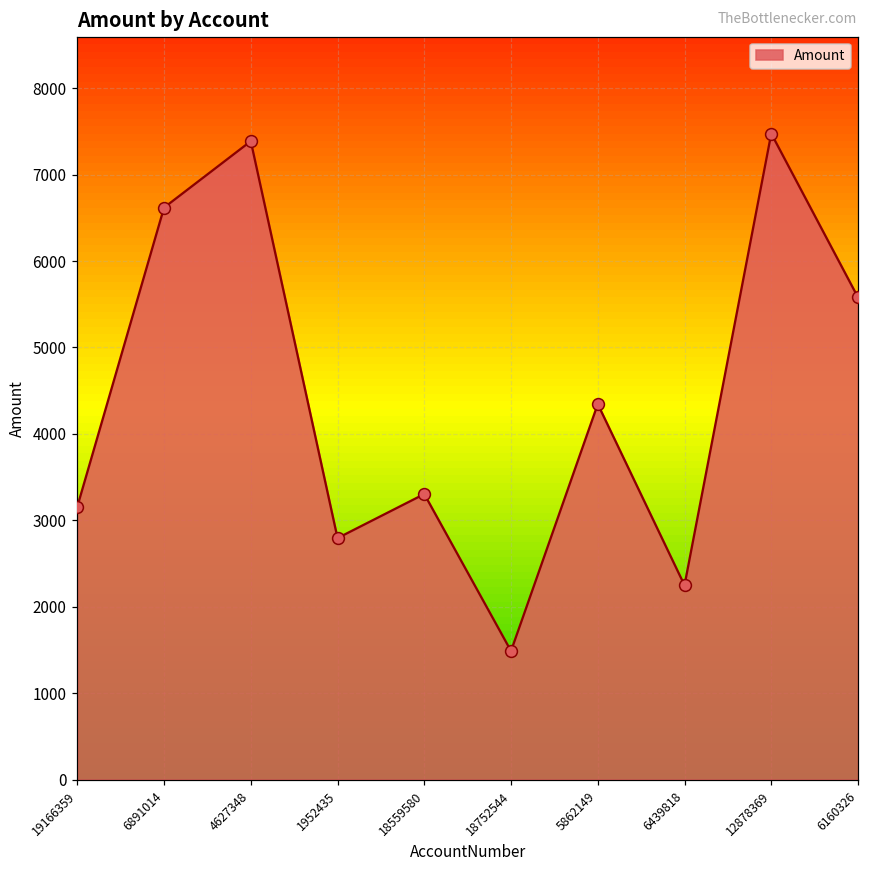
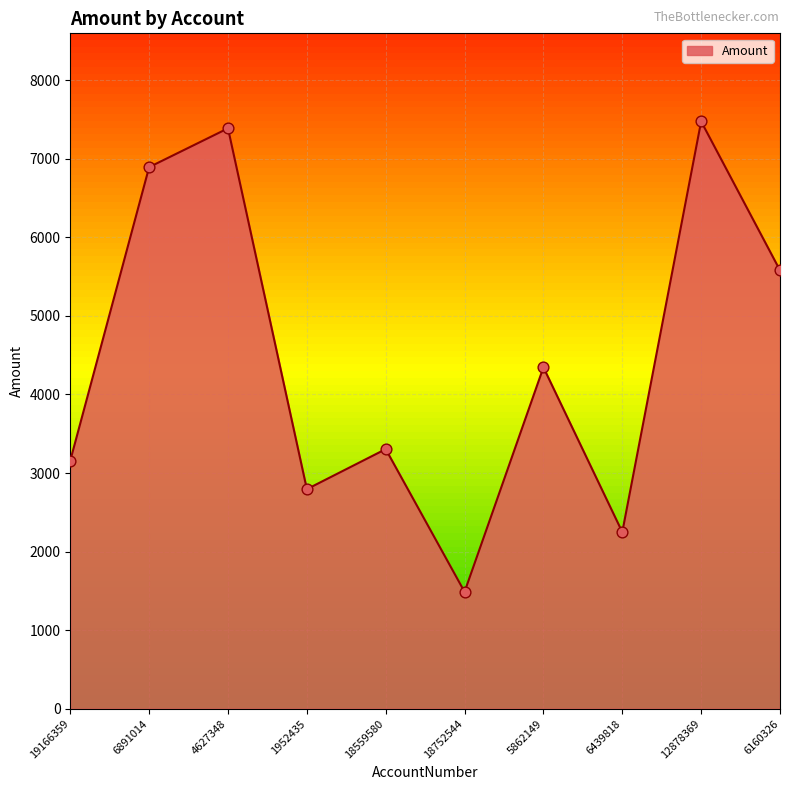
  {
    "19166359": 3200,
-   "6891014": 6600,
+   "6891014": 6900,
    "4627348": 7400,
    "1952435": 2800,
    "18559580": 3300,
    "18752544": 1500,
    "5862149": 4300,
    "6439818": 2200,
    "12878369": 7500,
    "6160326": 5600
  }
